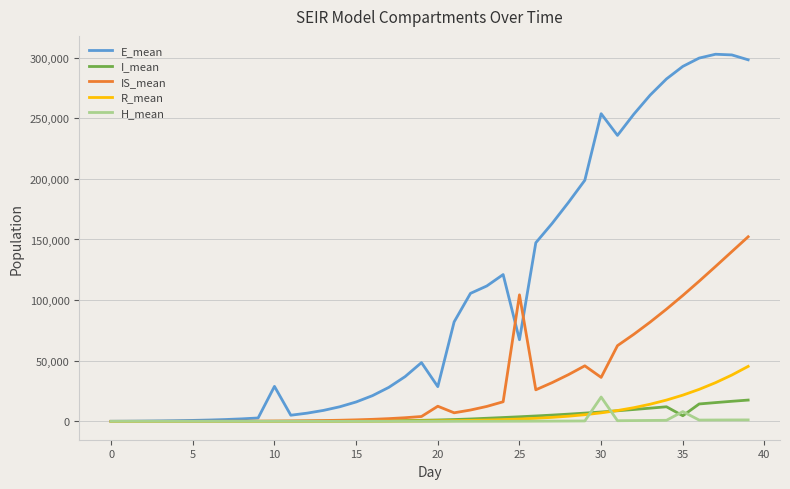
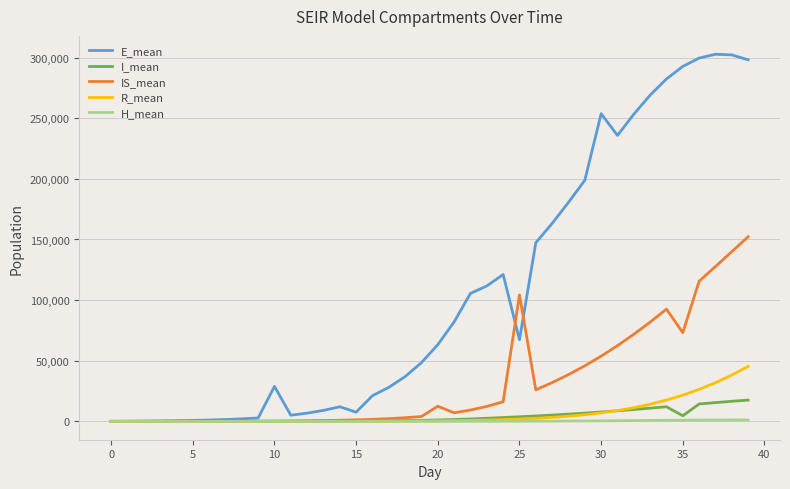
  {
    "E_mean": {
      "10": "29,000",
-     "15": "16,000",
-     "20": "29,000",
+     "15": "8,000",
+     "20": "63,000",
      "25": "67,000",
      "30": "254,000",
      "35": "293,000"
    },
    "I_mean": {
      "35": "5,000"
    },
    "IS_mean": {
      "20": "12,000",
      "25": "104,000",
-     "30": "36,000",
-     "35": "104,000"
+     "30": "54,000",
+     "35": "73,000"
    },
    "R_mean": {
      "35": "22,000"
    },
    "H_mean": {
-     "30": "20,000",
-     "35": "8,000"
+     "30": "0",
+     "35": "1,000"
    }
  }
